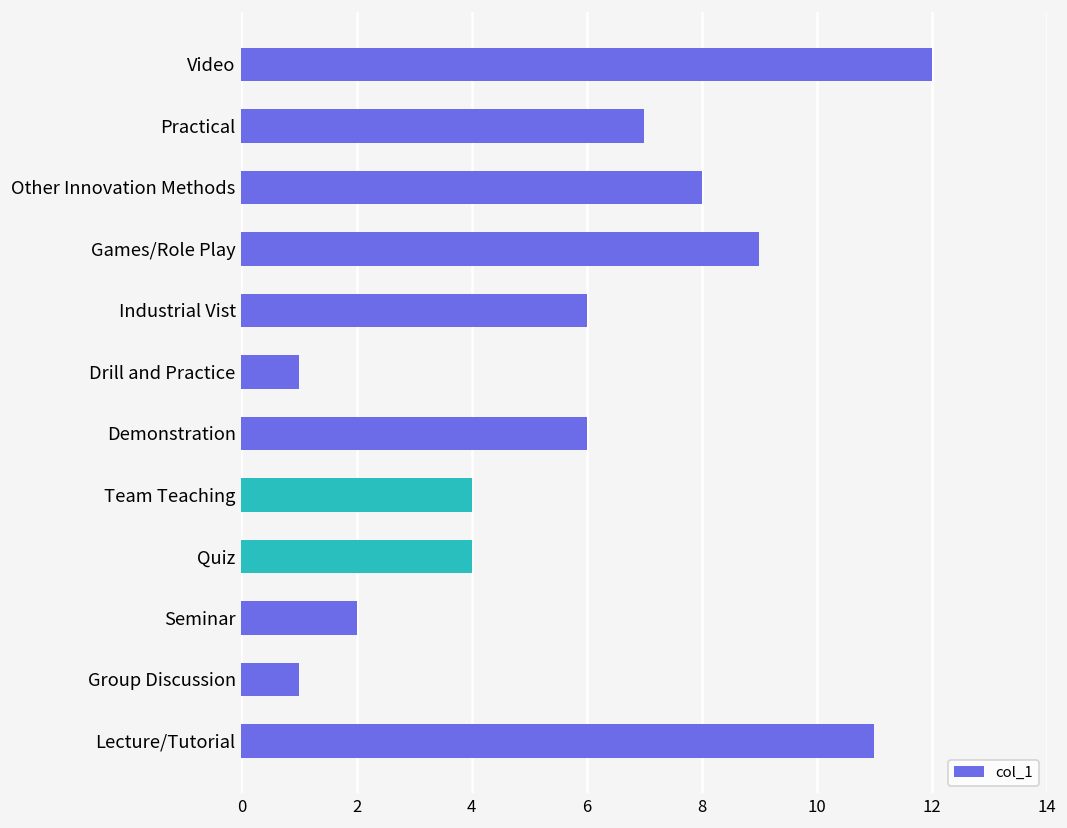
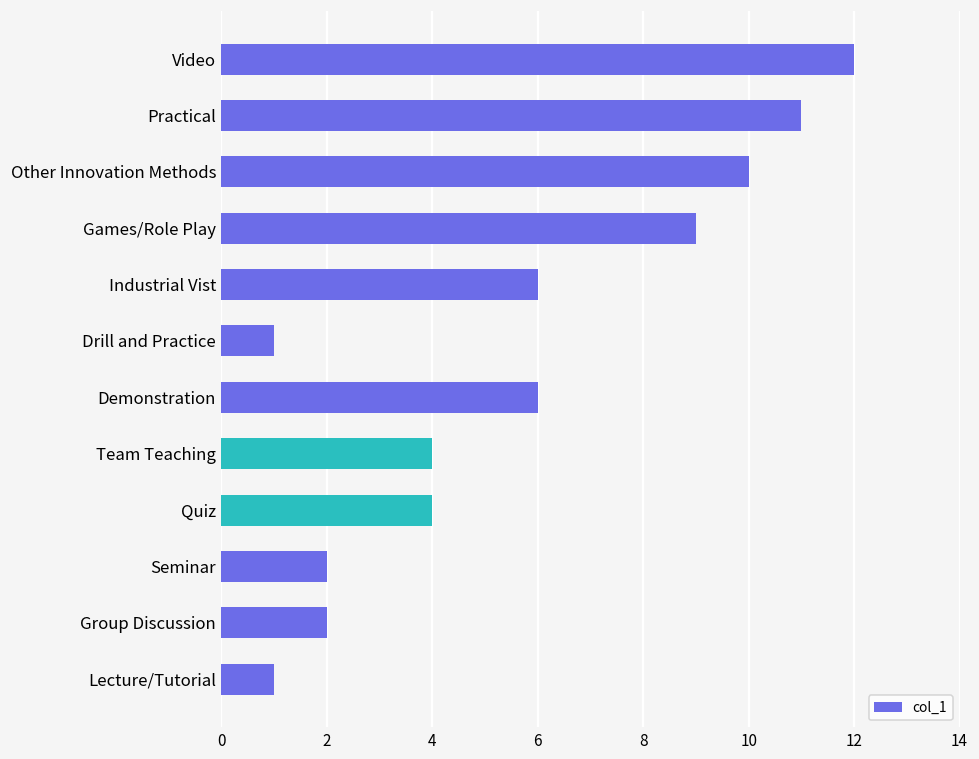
  {
    "Video": 12,
-   "Practical": 7,
-   "Other Innovation Methods": 8,
+   "Practical": 11,
+   "Other Innovation Methods": 10,
    "Games/Role Play": 9,
    "Industrial Vist": 6,
    "Drill and Practice": 1,
    "Demonstration": 6,
    "Team Teaching": 4,
    "Quiz": 4,
    "Seminar": 2,
-   "Group Discussion": 1,
-   "Lecture/Tutorial": 11
+   "Group Discussion": 2,
+   "Lecture/Tutorial": 1
  }
